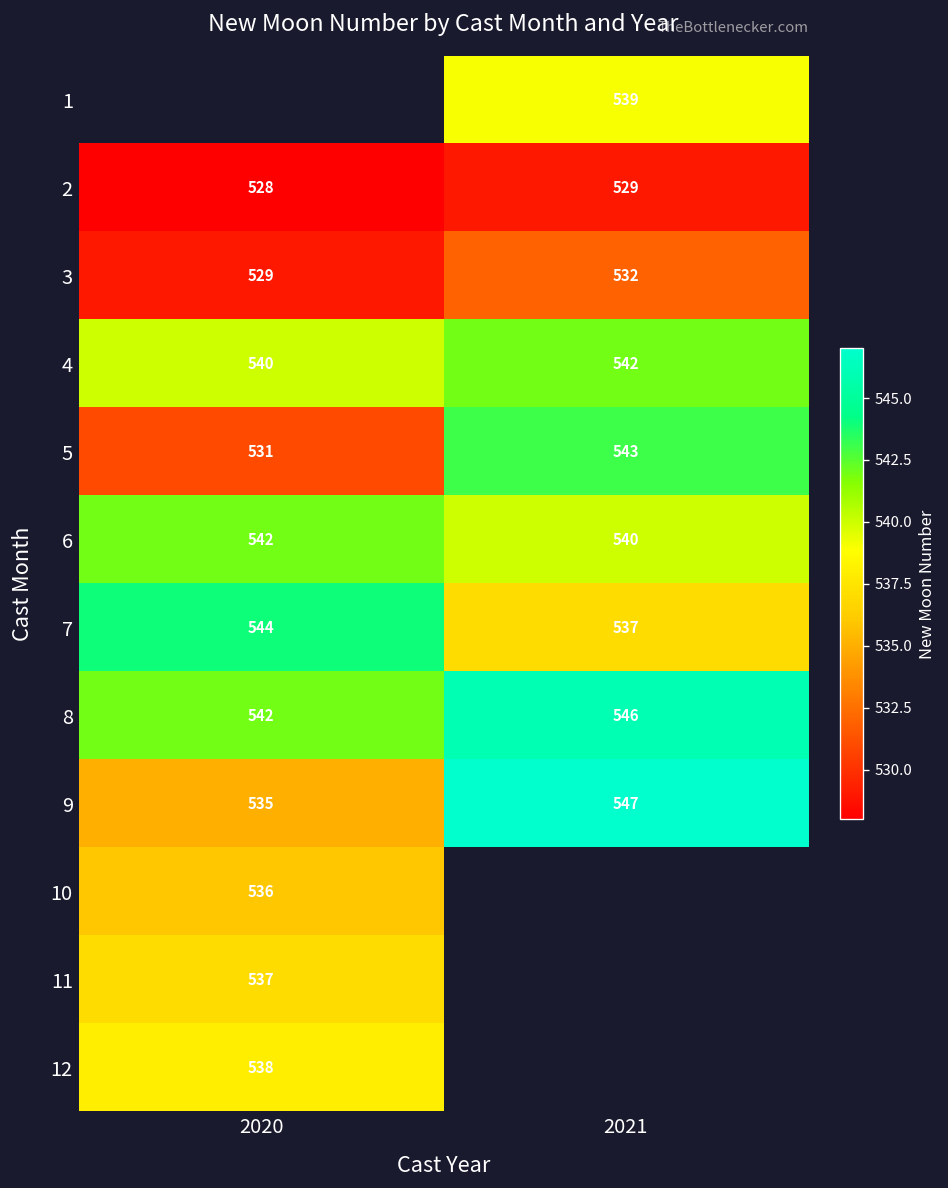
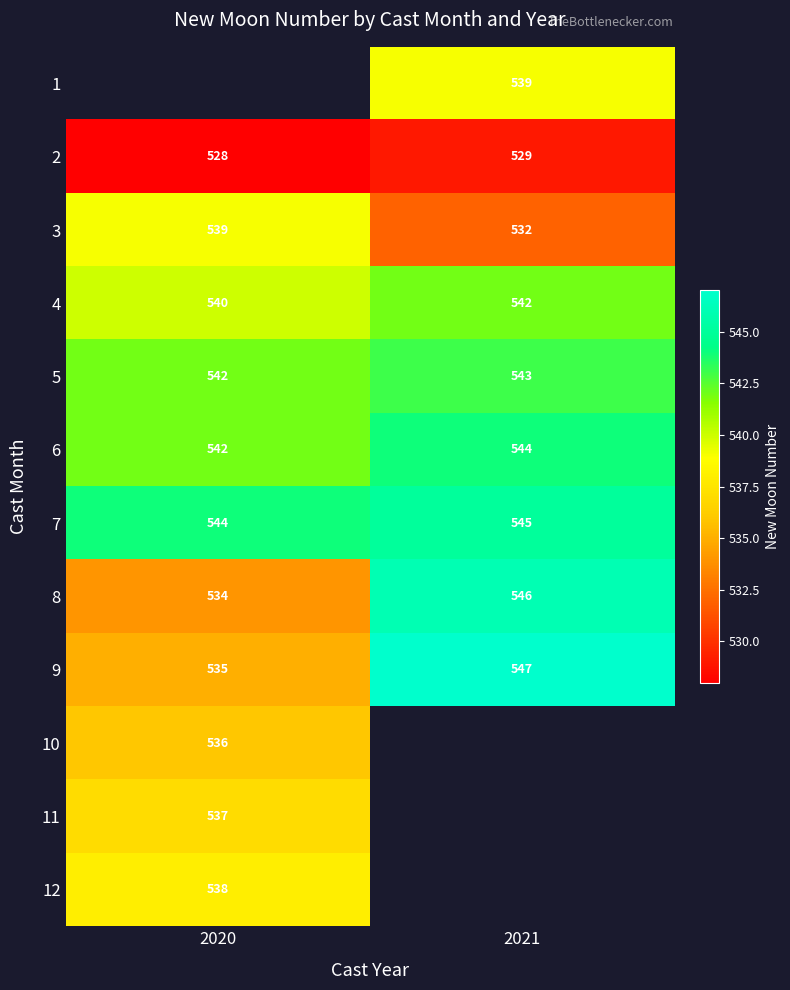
  {
    "1": {
      "2021": 539
    },
    "2": {
      "2020": 528,
      "2021": 529
    },
    "3": {
-     "2020": 529,
+     "2020": 539,
      "2021": 532
    },
    "4": {
      "2020": 540,
      "2021": 542
    },
    "5": {
-     "2020": 531,
+     "2020": 542,
      "2021": 543
    },
    "6": {
      "2020": 542,
-     "2021": 540
+     "2021": 544
    },
    "7": {
      "2020": 544,
-     "2021": 537
+     "2021": 545
    },
    "8": {
-     "2020": 542,
+     "2020": 534,
      "2021": 546
    },
    "9": {
      "2020": 535,
      "2021": 547
    },
    "10": {
      "2020": 536
    },
    "11": {
      "2020": 537
    },
    "12": {
      "2020": 538
    }
  }
